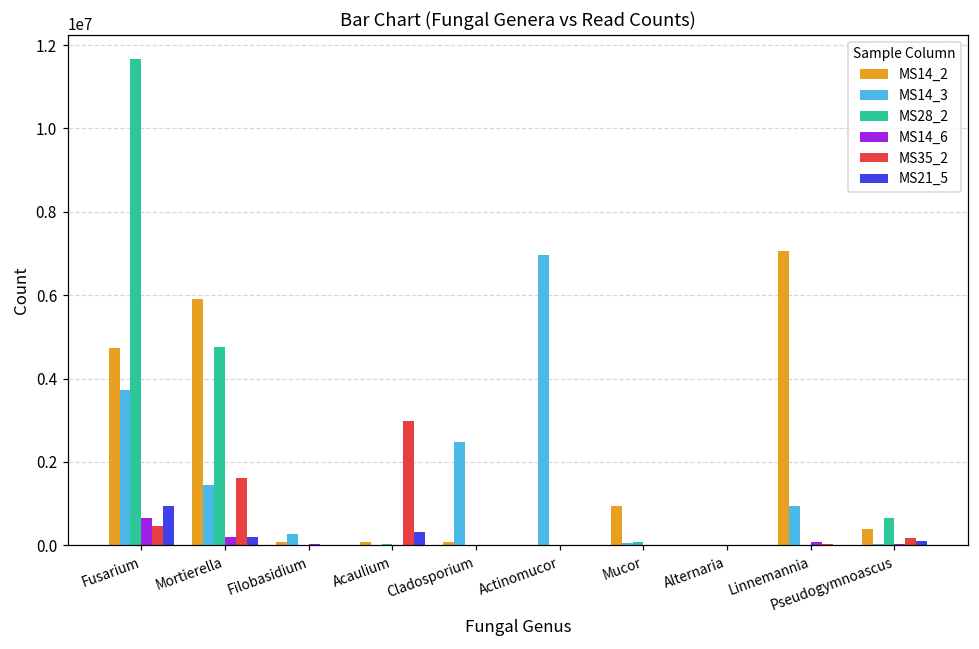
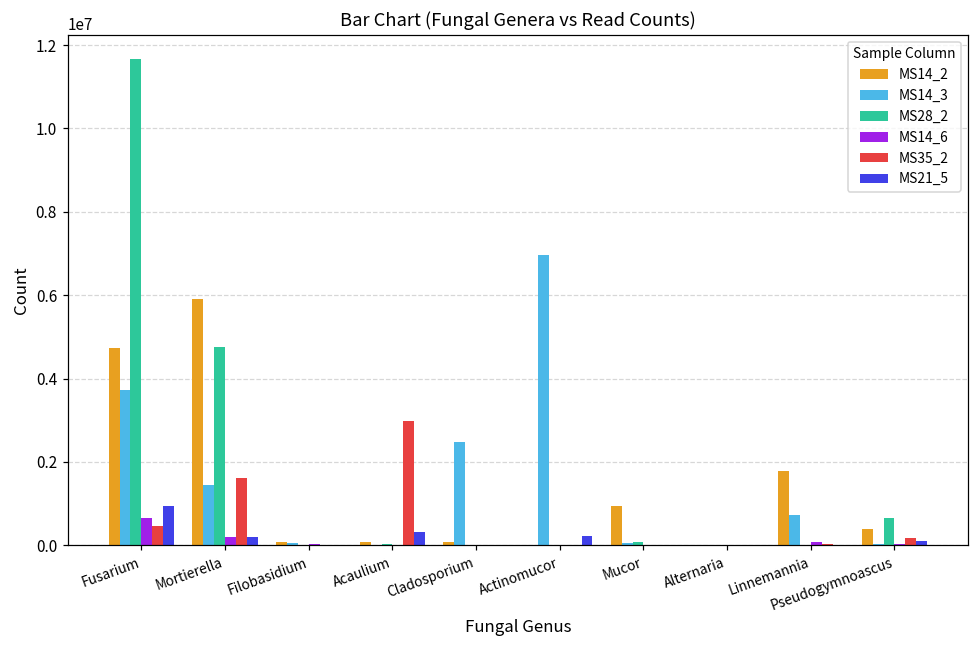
  {
    "MS14_2": {
      "Fusarium": 4700000,
      "Mortierella": 5900000,
      "Filobasidium": 100000,
      "Acaulium": 100000,
      "Cladosporium": 100000,
      "Actinomucor": 0,
      "Mucor": 900000,
-     "Linnemannia": 7100000,
+     "Linnemannia": 1800000,
      "Pseudogymnoascus": 400000
    },
    "MS14_3": {
      "Fusarium": 3700000,
      "Mortierella": 1400000,
-     "Filobasidium": 300000,
+     "Filobasidium": 100000,
      "Cladosporium": 2500000,
      "Actinomucor": 7000000,
-     "Linnemannia": 900000
+     "Linnemannia": 700000
    },
    "MS28_2": {
      "Fusarium": 11700000,
      "Mortierella": 4800000,
      "Mucor": 100000,
      "Pseudogymnoascus": 700000
    },
    "MS14_6": {
      "Fusarium": 700000,
      "Mortierella": 200000,
      "Linnemannia": 100000
    },
    "MS35_2": {
      "Fusarium": 500000,
      "Mortierella": 1600000,
      "Acaulium": 3000000,
      "Alternaria": 0,
      "Pseudogymnoascus": 200000
    },
    "MS21_5": {
      "Fusarium": 1000000,
      "Mortierella": 200000,
      "Acaulium": 300000,
-     "Actinomucor": 0,
+     "Actinomucor": 200000,
      "Pseudogymnoascus": 100000
    }
  }
